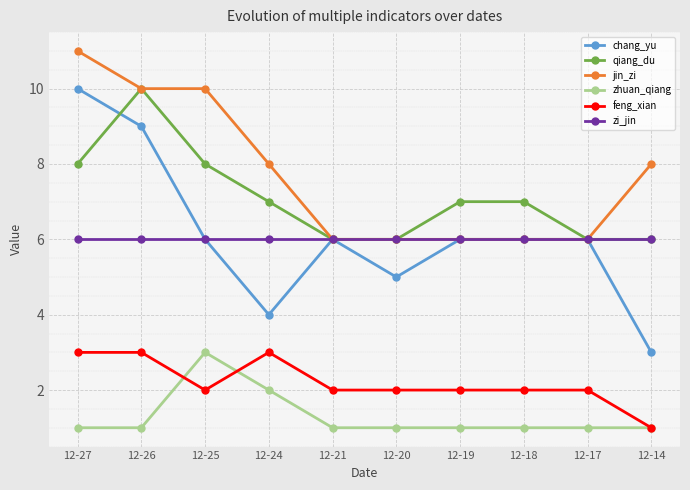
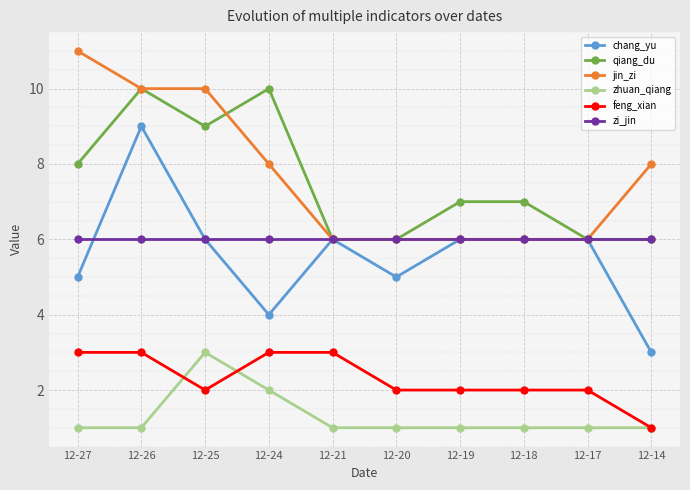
  {
    "chang_yu": {
-     "12-27": 10,
+     "12-27": 5,
      "12-26": 9,
      "12-24": 4,
      "12-20": 5,
      "12-14": 3
    },
    "qiang_du": {
      "12-27": 8,
-     "12-25": 8,
-     "12-24": 7,
+     "12-25": 9,
+     "12-24": 10,
      "12-19": 7,
      "12-18": 7
    },
    "jin_zi": {
      "12-27": 11,
      "12-25": 10,
      "12-24": 8,
      "12-14": 8
    },
    "zhuan_qiang": {
      "12-27": 1,
      "12-26": 1,
      "12-25": 3,
      "12-24": 2,
      "12-21": 1,
      "12-20": 1,
      "12-19": 1,
      "12-18": 1,
      "12-17": 1
    },
    "feng_xian": {
      "12-27": 3,
      "12-26": 3,
      "12-25": 2,
      "12-24": 3,
-     "12-21": 2,
+     "12-21": 3,
      "12-20": 2,
      "12-19": 2,
      "12-18": 2,
      "12-17": 2
    },
    "zi_jin": {
      "12-27": 6,
      "12-26": 6,
      "12-24": 6
    }
  }
